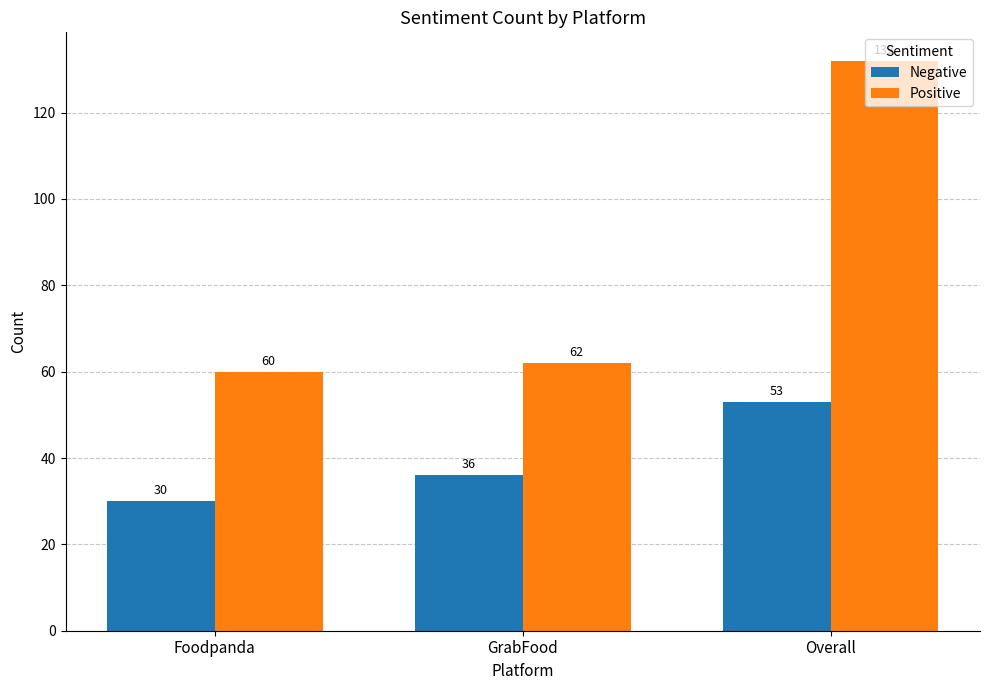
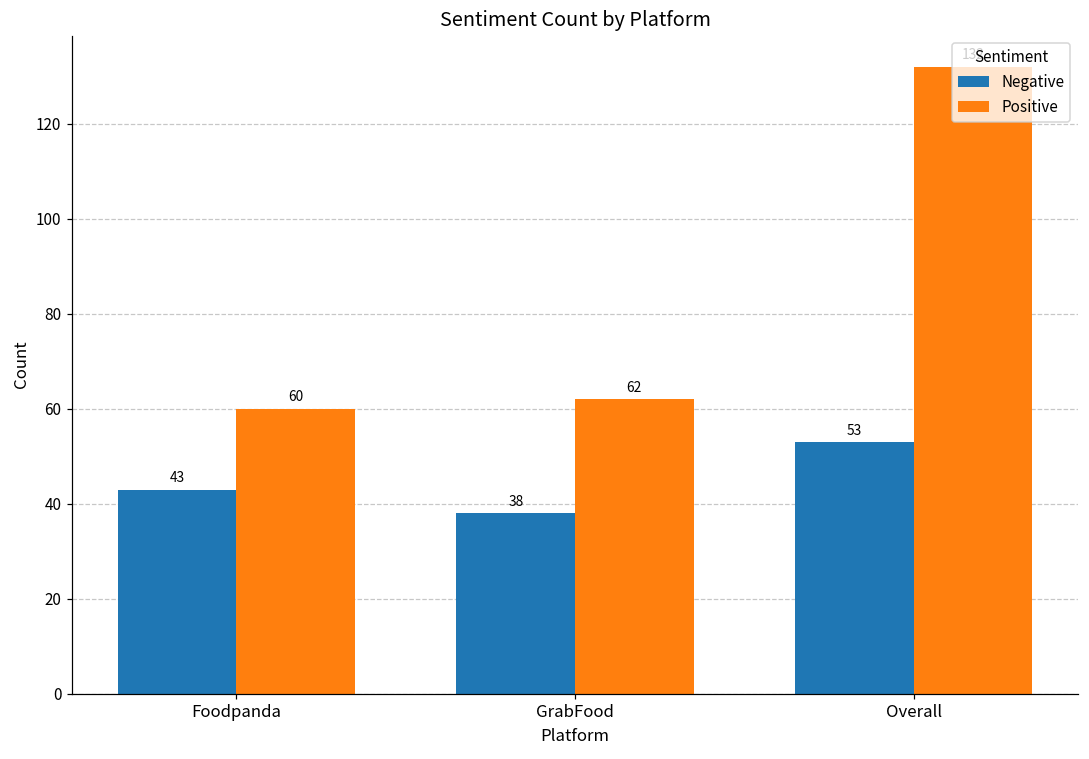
  {
    "Negative": {
-     "Foodpanda": 30,
-     "GrabFood": 36,
+     "Foodpanda": 43,
+     "GrabFood": 38,
      "Overall": 53
    },
    "Positive": {
      "Foodpanda": 60,
      "GrabFood": 62
    }
  }
